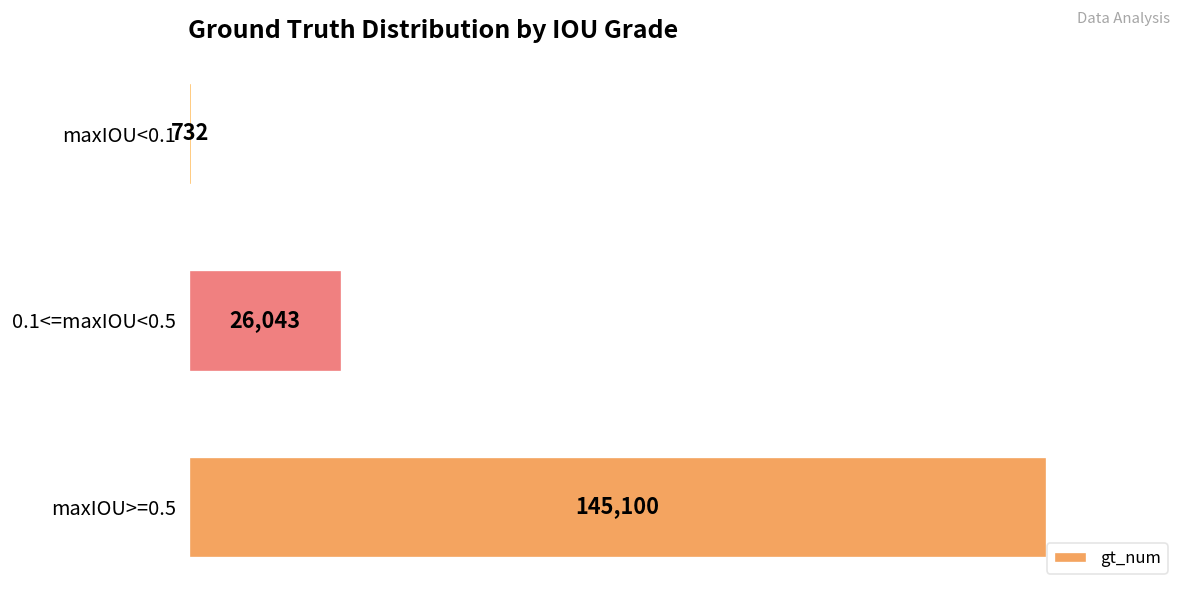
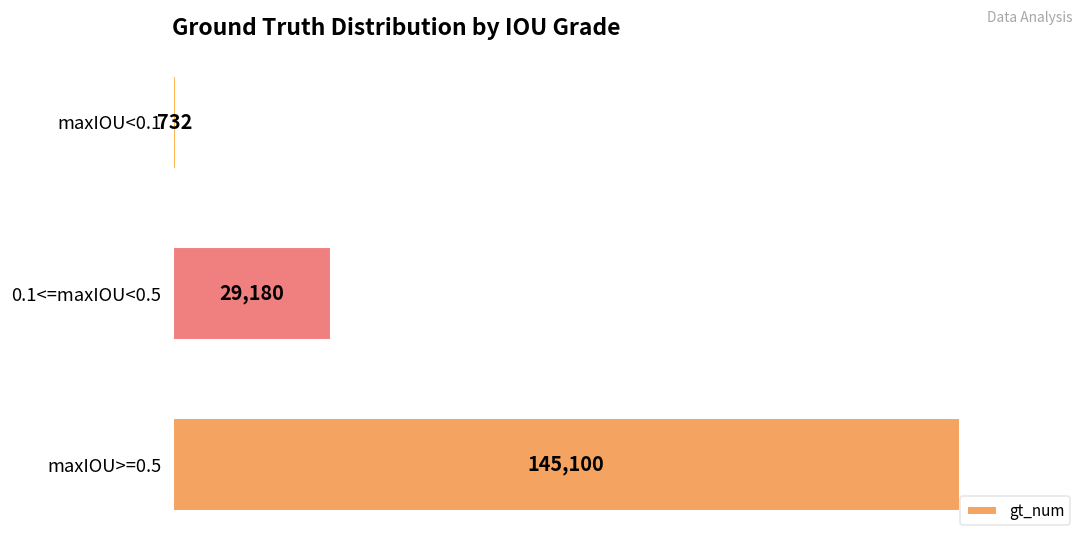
  {
    "maxIOU<0.1": "732",
-   "0.1<=maxIOU<0.5": "26,043",
+   "0.1<=maxIOU<0.5": "29,180",
    "maxIOU>=0.5": "145,100"
  }
